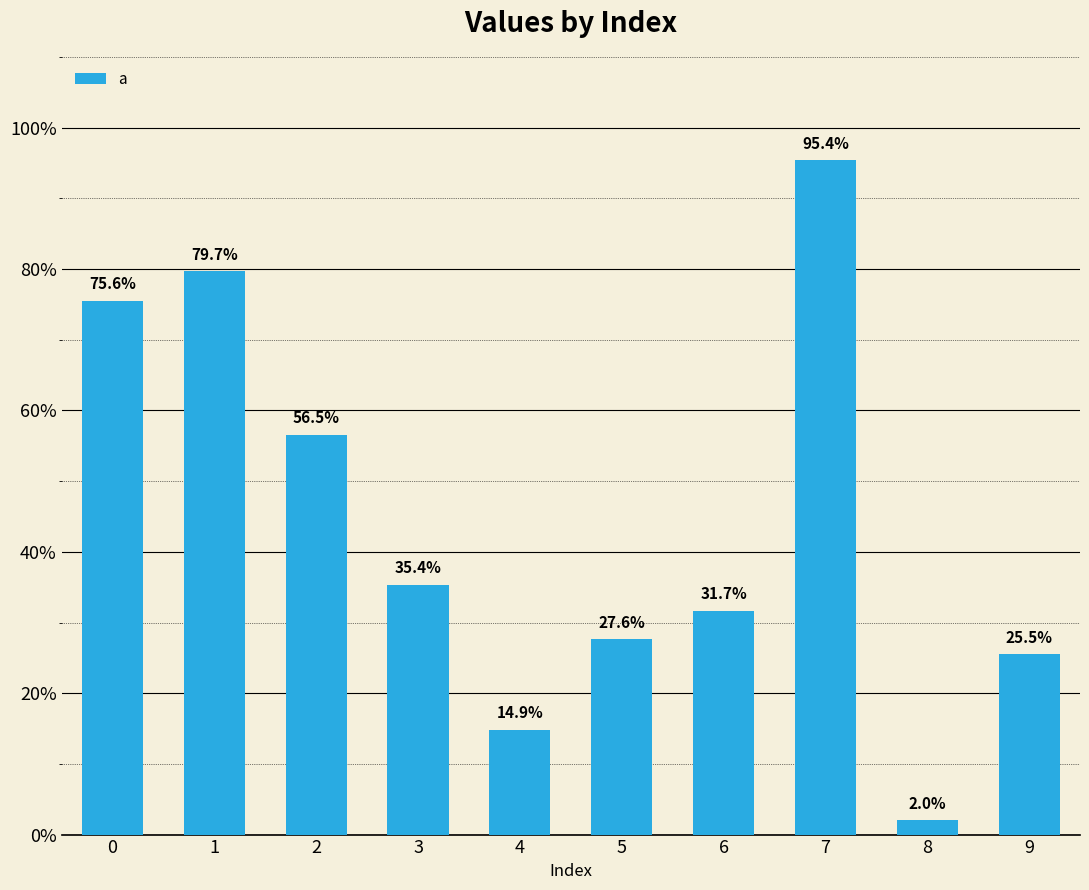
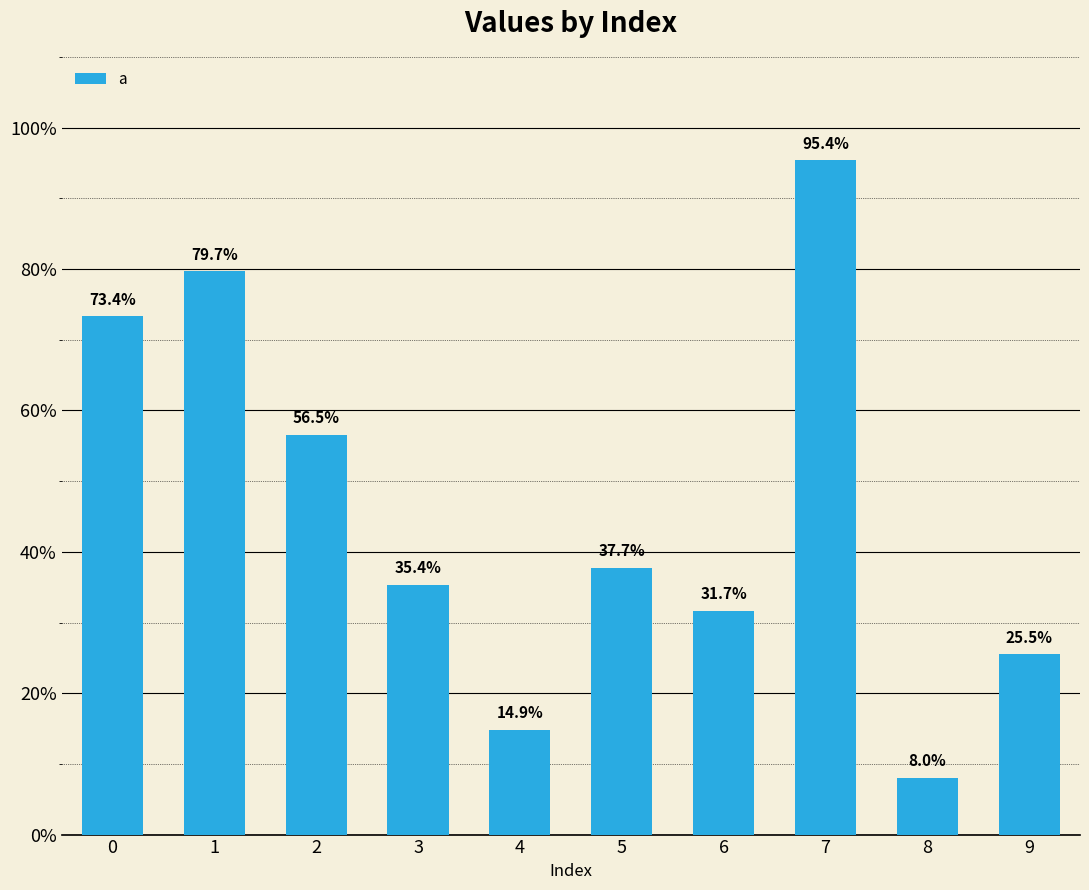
  {
-   "0": "75.6%",
+   "0": "73.4%",
    "1": "79.7%",
    "2": "56.5%",
    "3": "35.4%",
    "4": "14.9%",
-   "5": "27.6%",
+   "5": "37.7%",
    "6": "31.7%",
    "7": "95.4%",
-   "8": "2.0%",
+   "8": "8.0%",
    "9": "25.5%"
  }
